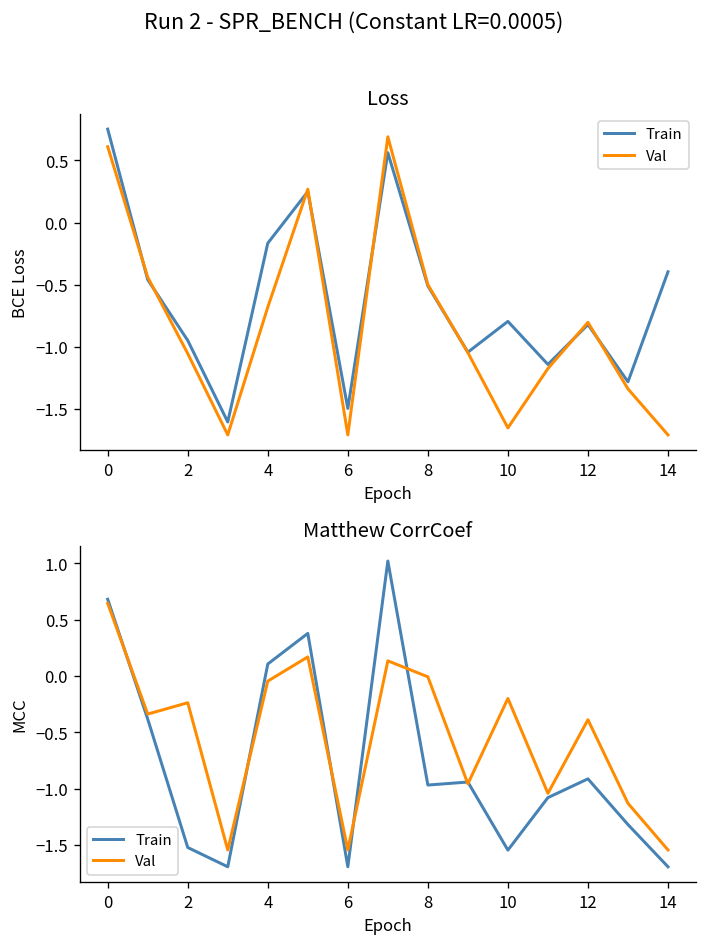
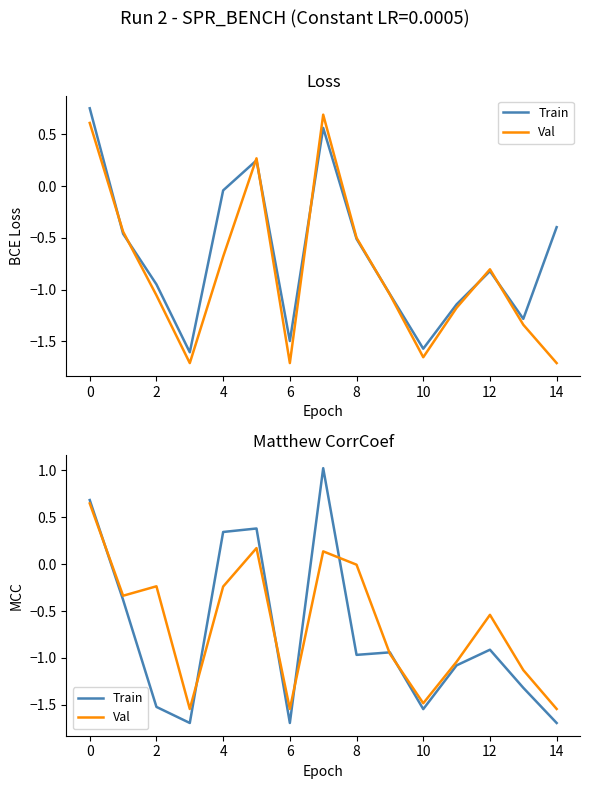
  {
    "Loss": {
      "Train": {
        "0": 0.75,
        "2": -0.95,
-       "4": -0.17,
+       "4": -0.04,
        "6": -1.50,
-       "10": -0.80,
+       "10": -1.57,
        "14": -0.40
      },
      "Val": {
        "0": 0.61,
        "2": -1.06,
        "4": -0.68,
        "6": -1.71,
        "10": -1.65,
        "14": -1.71
      }
    },
    "Matthew CorrCoef": {
      "Train": {
        "0": 0.7,
        "2": -1.5,
-       "4": 0.1,
+       "4": 0.3,
        "6": -1.7,
        "8": -1.0,
        "10": -1.5,
        "12": -0.9,
        "14": -1.7
      },
      "Val": {
        "0": 0.6,
        "2": -0.2,
-       "4": 0.0,
+       "4": -0.2,
        "6": -1.5,
        "8": 0.0,
-       "10": -0.2,
-       "12": -0.4,
+       "10": -1.5,
+       "12": -0.5,
        "14": -1.5
      }
    }
  }
